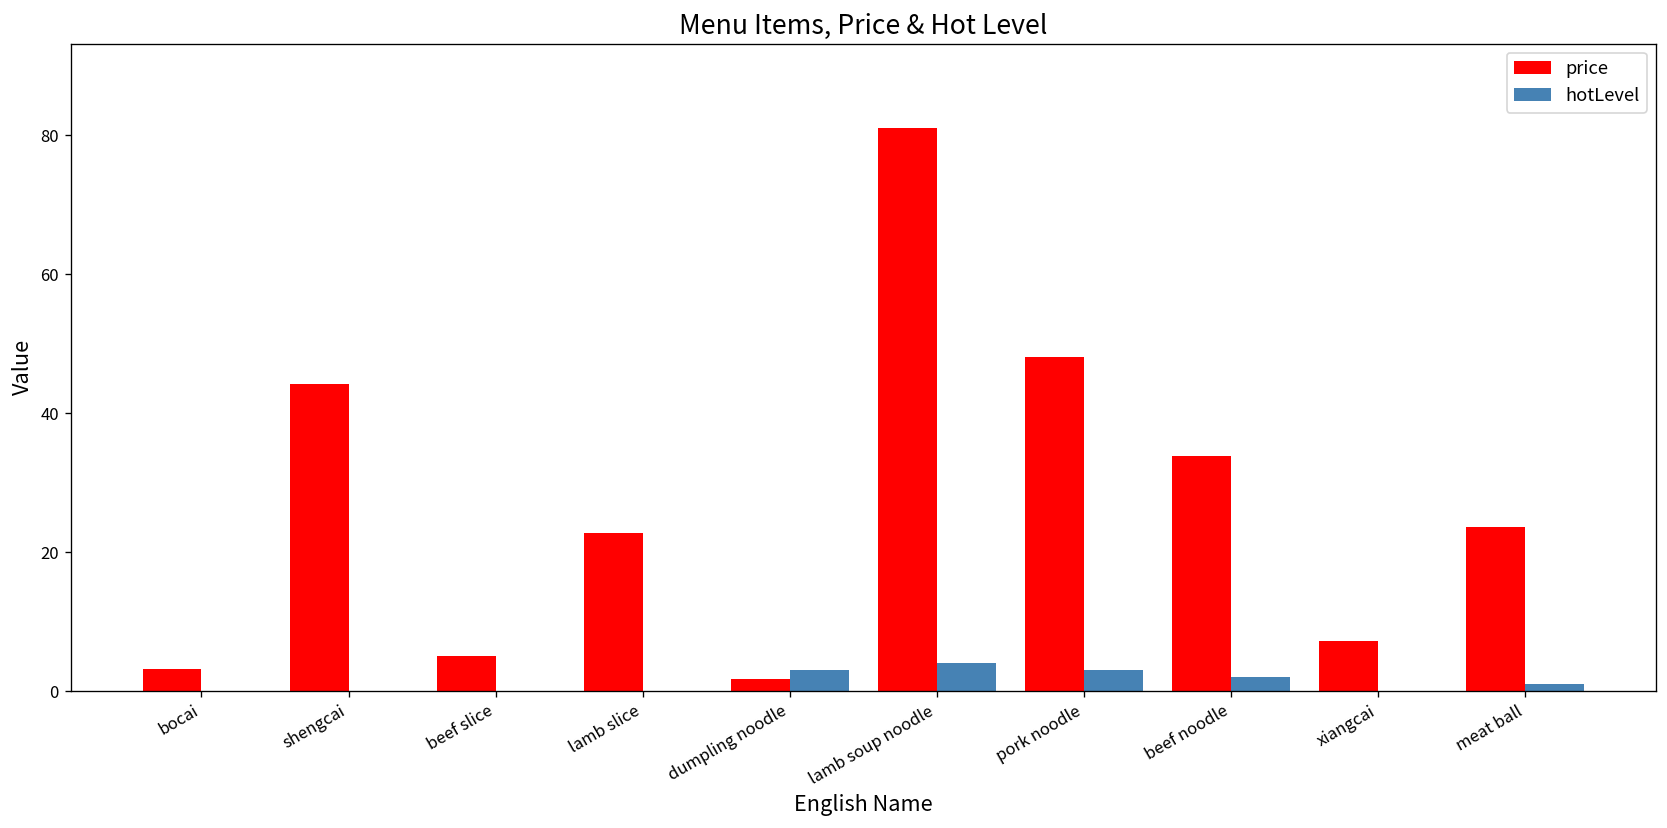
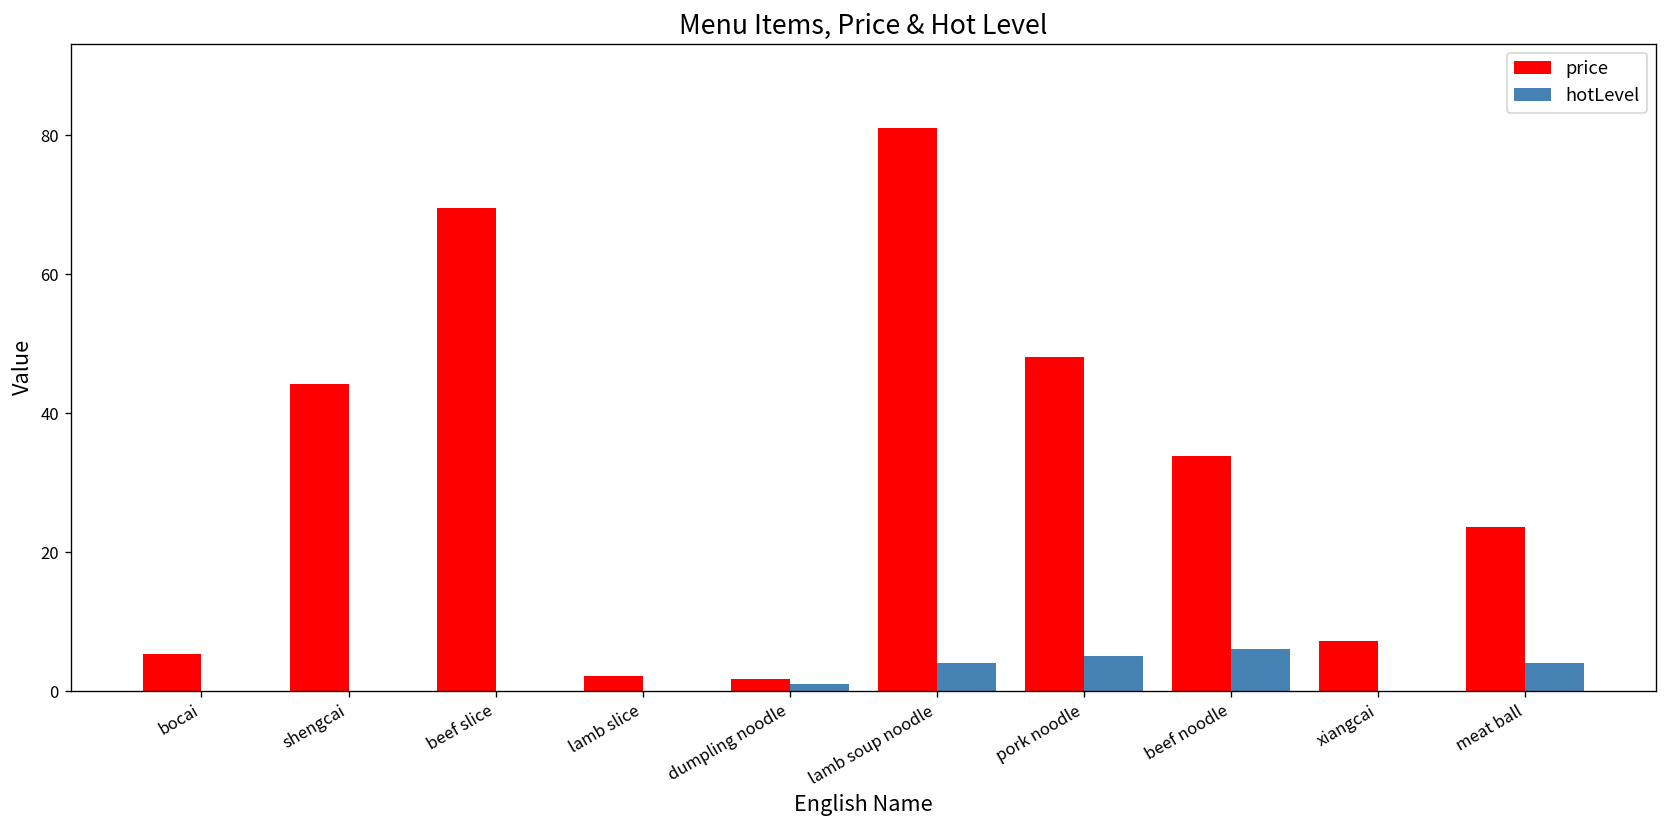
  {
    "price": {
-     "bocai": 3,
+     "bocai": 5,
      "shengcai": 44,
-     "beef slice": 5,
-     "lamb slice": 23,
+     "beef slice": 70,
+     "lamb slice": 2,
      "dumpling noodle": 2,
      "lamb soup noodle": 81,
      "pork noodle": 48,
      "beef noodle": 34,
      "xiangcai": 7,
      "meat ball": 24
    },
    "hotLevel": {
      "bocai": 0,
      "shengcai": 0,
      "beef slice": 0,
      "lamb slice": 0,
-     "dumpling noodle": 3,
+     "dumpling noodle": 1,
      "lamb soup noodle": 4,
-     "pork noodle": 3,
-     "beef noodle": 2,
+     "pork noodle": 5,
+     "beef noodle": 6,
      "xiangcai": 0,
-     "meat ball": 1
+     "meat ball": 4
    }
  }
